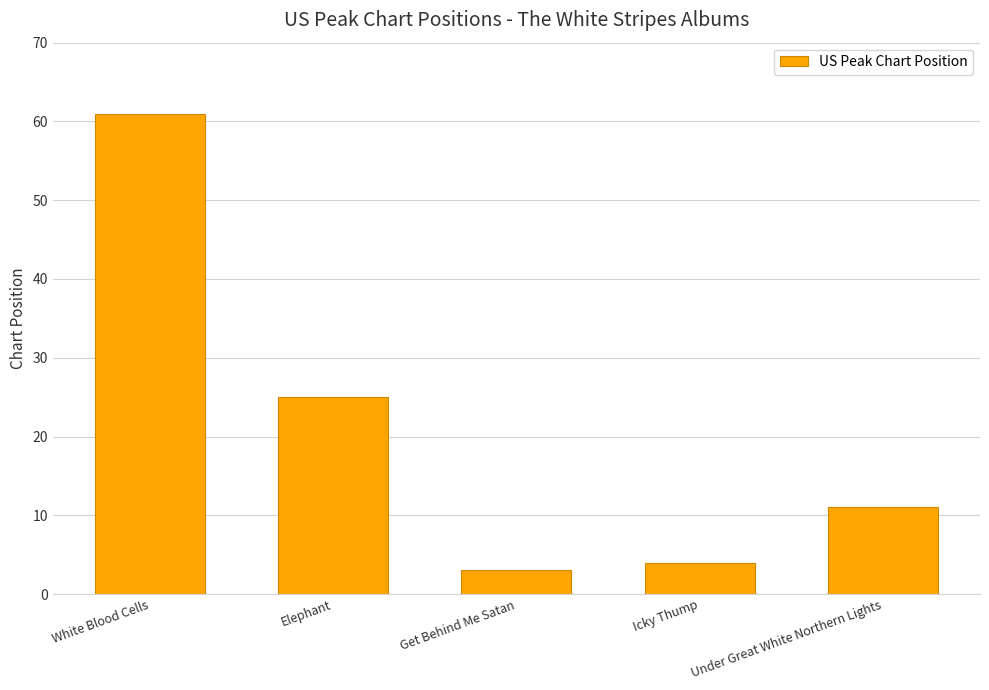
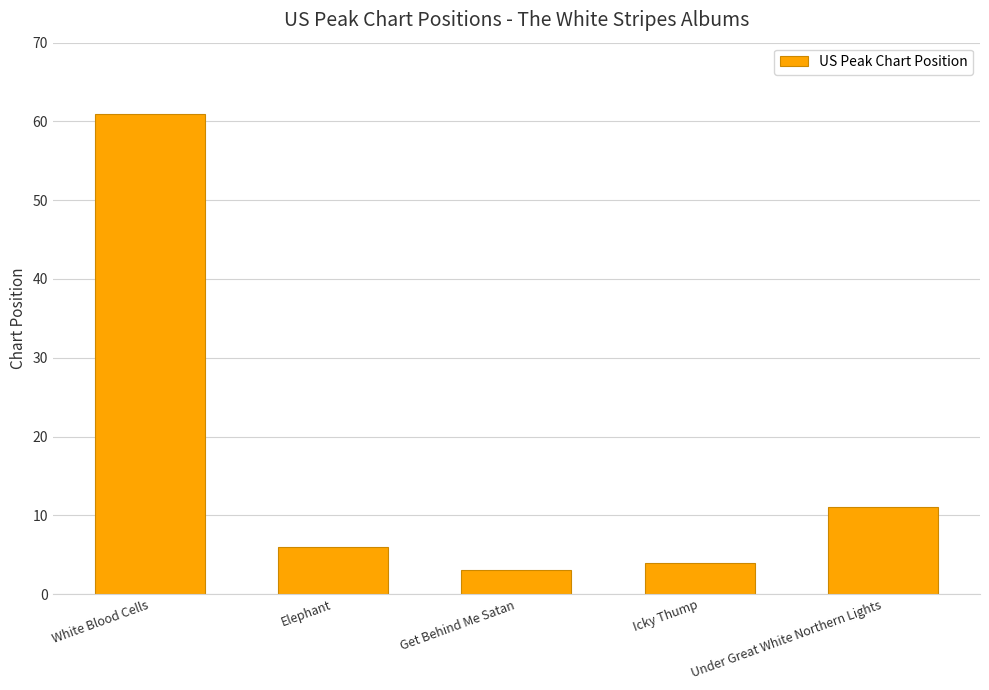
  {
    "White Blood Cells": 61,
-   "Elephant": 25,
+   "Elephant": 6,
    "Get Behind Me Satan": 3,
    "Icky Thump": 4,
    "Under Great White Northern Lights": 11
  }
